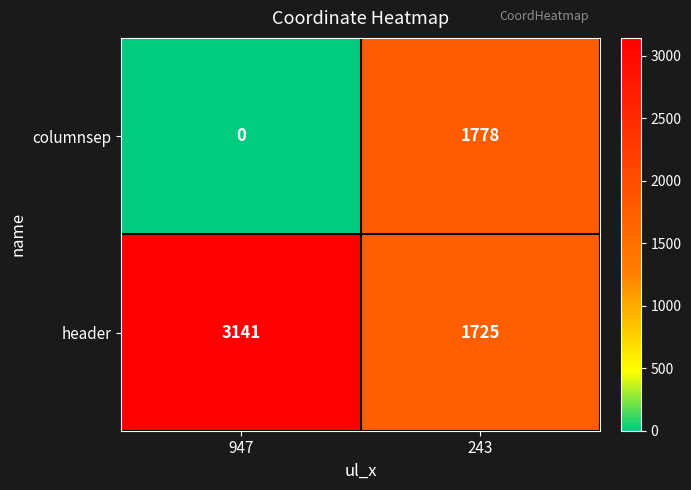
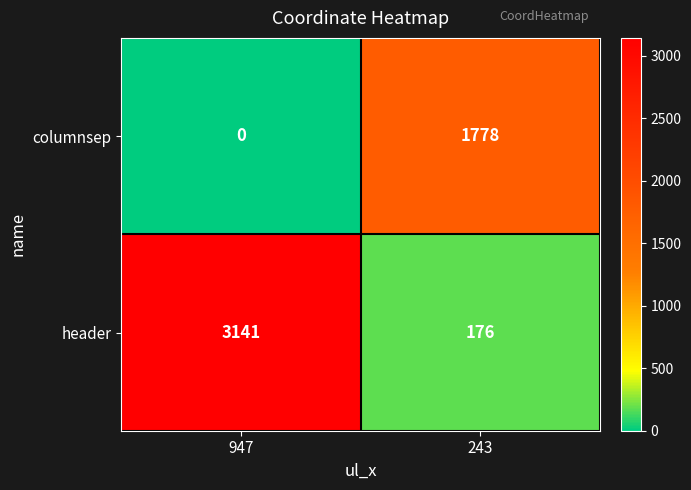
  {
    "columnsep": {
      "947": 0,
      "243": 1778
    },
    "header": {
      "947": 3141,
-     "243": 1725
+     "243": 176
    }
  }
